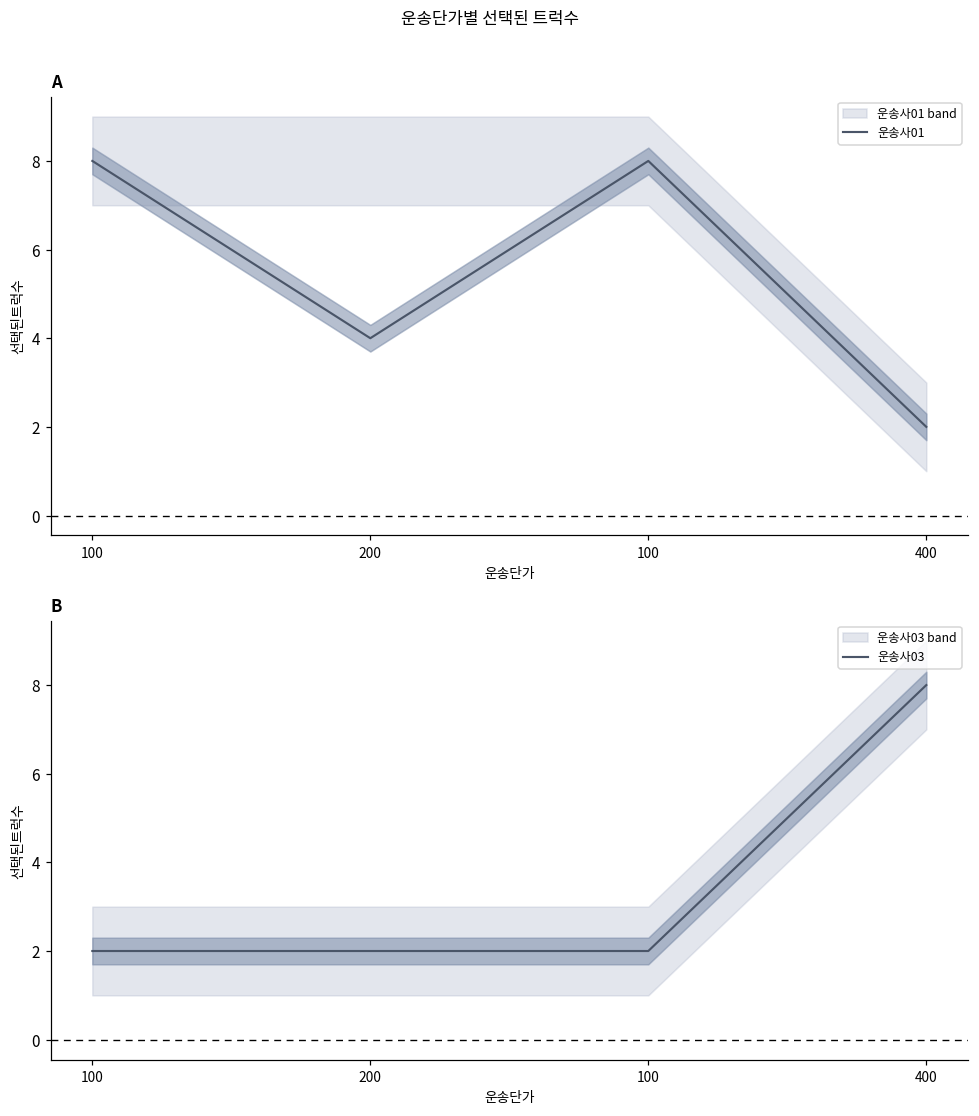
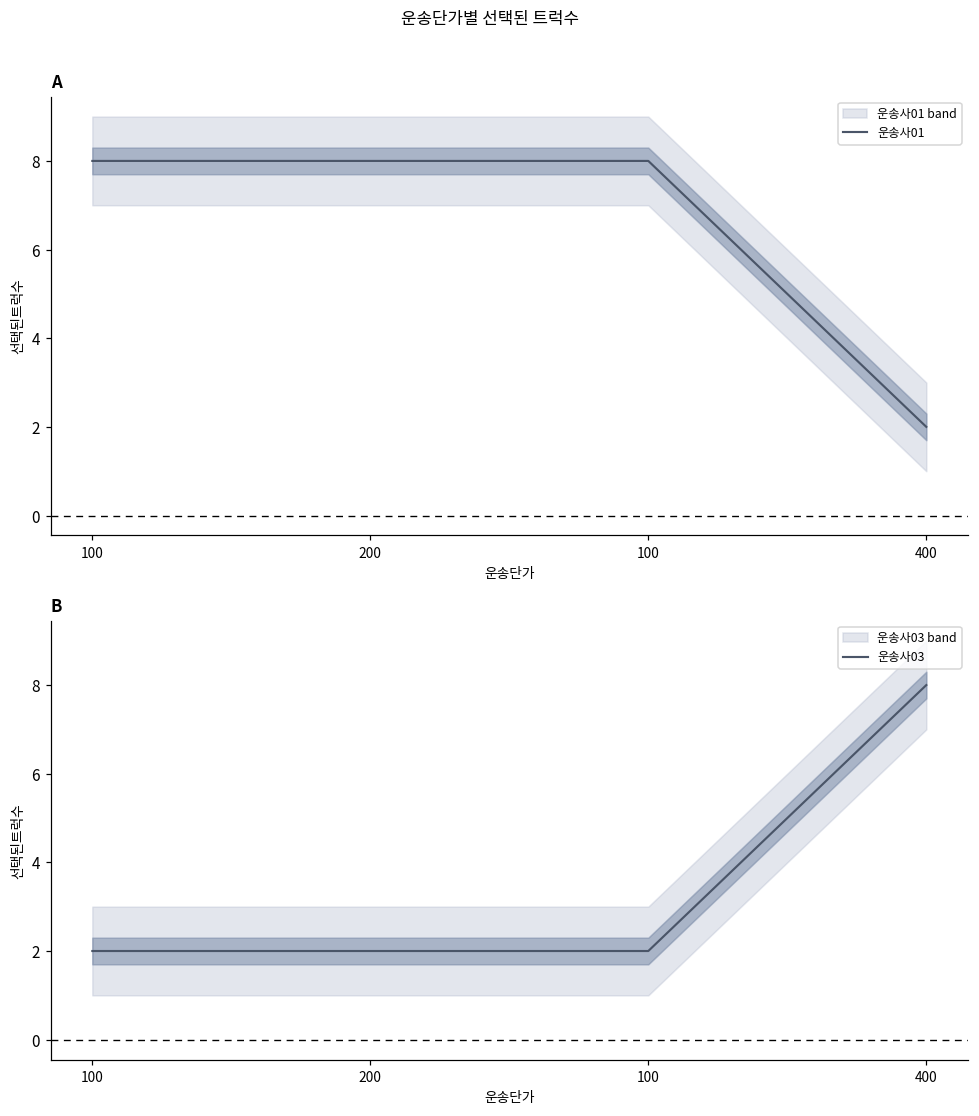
  {
    "A": {
      "운송사01": {
-       "200": 4,
+       "200": 8,
        "400": 2
      }
    },
    "B": {
      "운송사03": {
        "200": 2.0,
        "400": 8.0
      }
    }
  }
